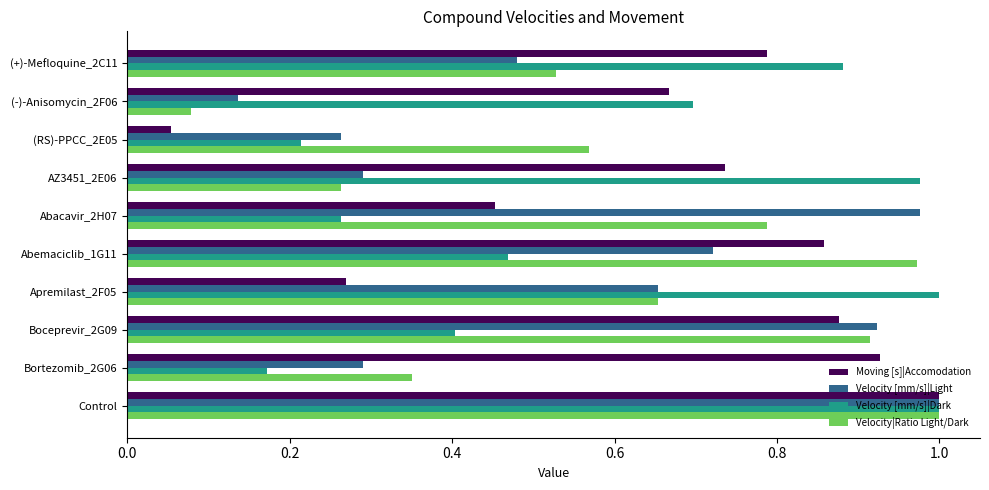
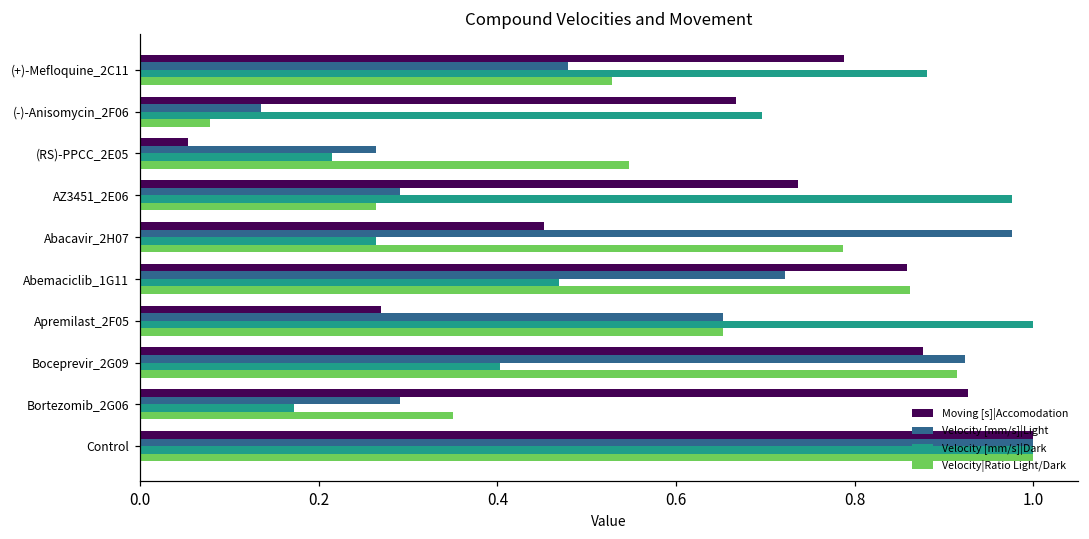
  {
    "Moving [s]|Accomodation": {
      "(+)-Mefloquine_2C11": 0.79,
      "(-)-Anisomycin_2F06": 0.67,
      "(RS)-PPCC_2E05": 0.05,
      "AZ3451_2E06": 0.74,
      "Abacavir_2H07": 0.45,
      "Abemaciclib_1G11": 0.86,
      "Apremilast_2F05": 0.27,
      "Boceprevir_2G09": 0.88,
      "Bortezomib_2G06": 0.93,
      "Control": 1.00
    },
    "Velocity|Ratio Light/Dark": {
      "(+)-Mefloquine_2C11": 0.53,
      "(-)-Anisomycin_2F06": 0.08,
-     "(RS)-PPCC_2E05": 0.57,
+     "(RS)-PPCC_2E05": 0.55,
      "AZ3451_2E06": 0.26,
      "Abacavir_2H07": 0.79,
-     "Abemaciclib_1G11": 0.97,
+     "Abemaciclib_1G11": 0.86,
      "Apremilast_2F05": 0.65,
      "Boceprevir_2G09": 0.91,
      "Bortezomib_2G06": 0.35,
      "Control": 1.00
    }
  }
